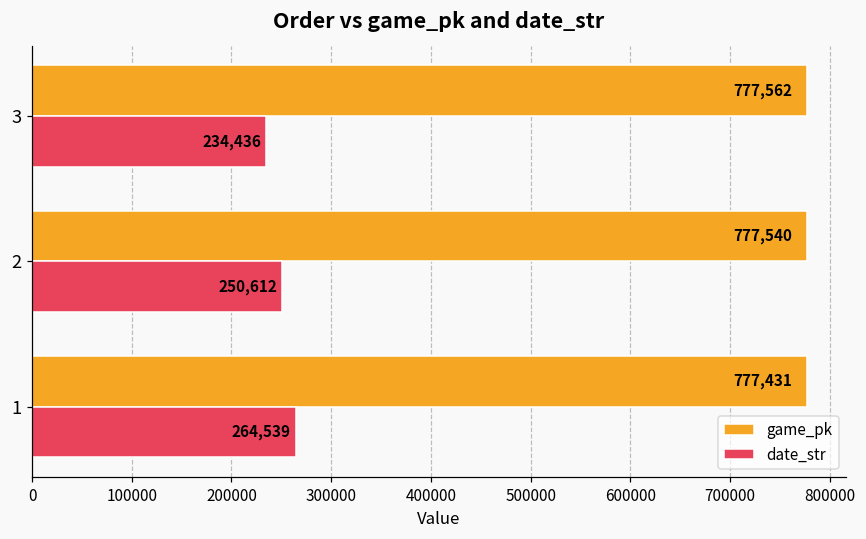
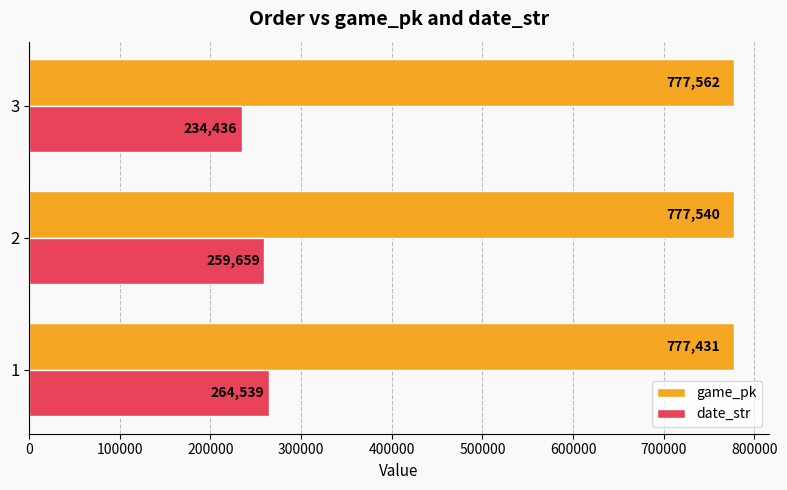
  {
    "game_pk": {
      "3": "777,562",
      "2": "777,540",
      "1": "777,431"
    },
    "date_str": {
      "3": "234,436",
-     "2": "250,612",
+     "2": "259,659",
      "1": "264,539"
    }
  }
